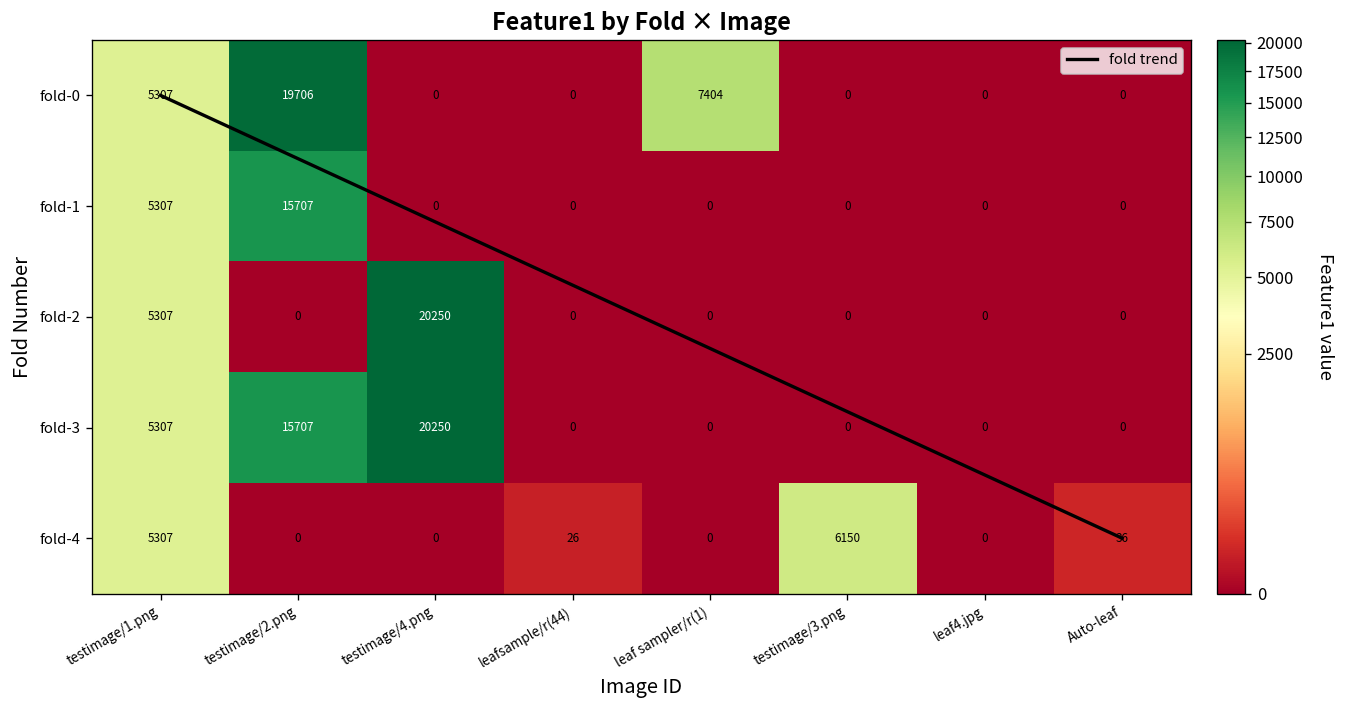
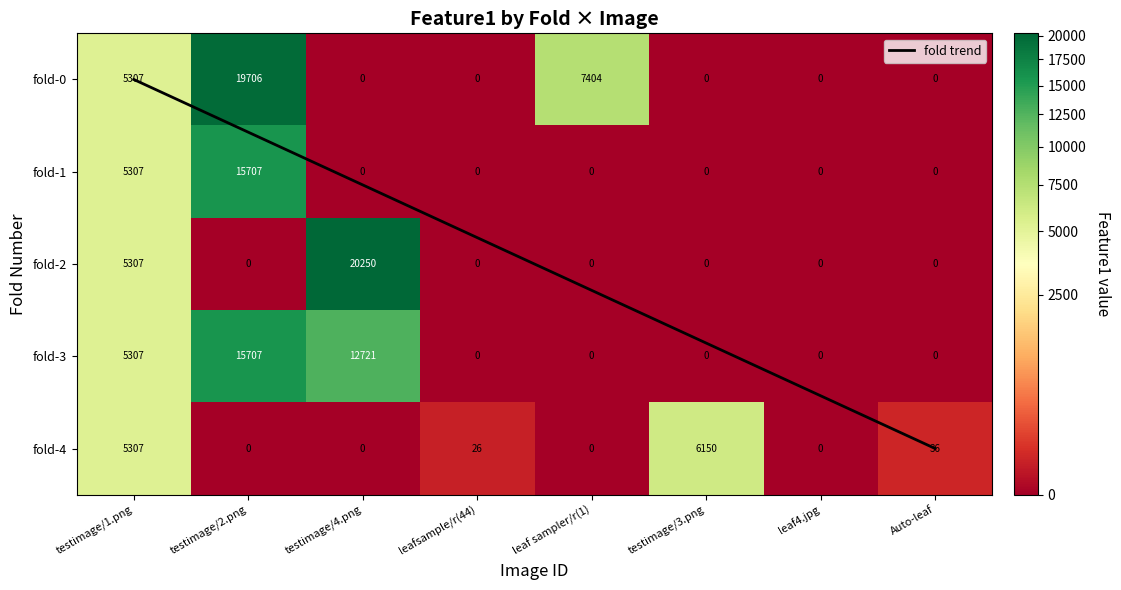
  {
    "fold-0": {
      "testimage/2.png": 19706,
      "testimage/4.png": 0,
      "leafsample/r(44)": 0,
      "leaf sampler/r(1)": 7404,
      "testimage/3.png": 0,
      "leaf4.jpg": 0,
      "Auto-leaf": 0
    },
    "fold-1": {
      "testimage/1.png": 5307,
      "testimage/2.png": 15707,
      "testimage/4.png": 0,
      "leafsample/r(44)": 0,
      "leaf sampler/r(1)": 0,
      "testimage/3.png": 0,
      "leaf4.jpg": 0,
      "Auto-leaf": 0
    },
    "fold-2": {
      "testimage/1.png": 5307,
      "testimage/2.png": 0,
      "testimage/4.png": 20250,
      "leafsample/r(44)": 0,
      "leaf sampler/r(1)": 0,
      "testimage/3.png": 0,
      "leaf4.jpg": 0,
      "Auto-leaf": 0
    },
    "fold-3": {
      "testimage/1.png": 5307,
      "testimage/2.png": 15707,
-     "testimage/4.png": 20250,
+     "testimage/4.png": 12721,
      "leafsample/r(44)": 0,
      "leaf sampler/r(1)": 0,
      "testimage/3.png": 0,
      "leaf4.jpg": 0,
      "Auto-leaf": 0
    },
    "fold-4": {
      "testimage/1.png": 5307,
      "testimage/2.png": 0,
      "testimage/4.png": 0,
      "leafsample/r(44)": 26,
      "leaf sampler/r(1)": 0,
      "testimage/3.png": 6150,
      "leaf4.jpg": 0
    }
  }
